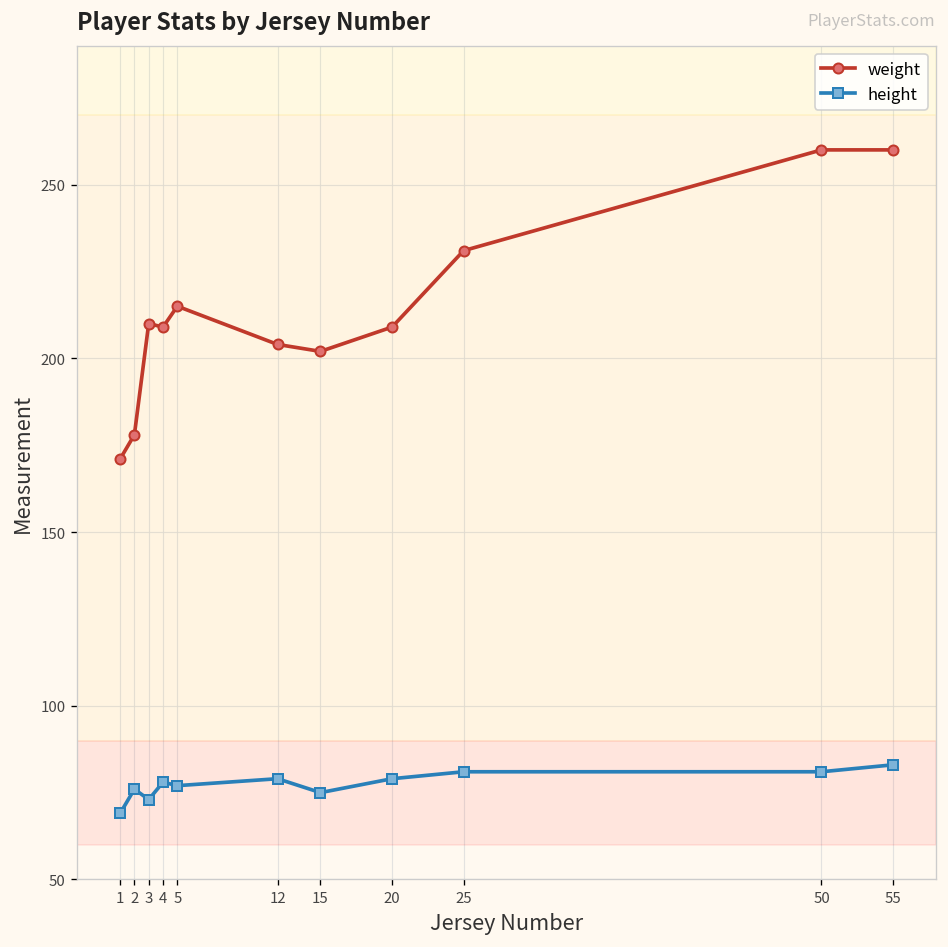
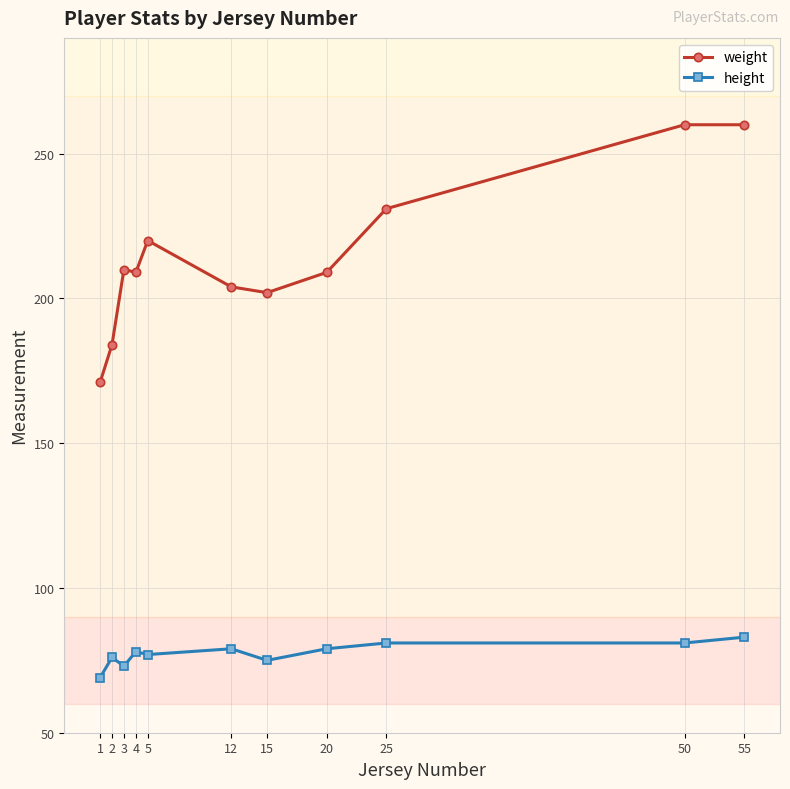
  {
    "weight": {
      "1": 171,
-     "2": 178,
+     "2": 184,
      "3": 210,
      "4": 209,
-     "5": 215,
+     "5": 220,
      "12": 204,
      "15": 202,
      "20": 209,
      "25": 231,
      "50": 260,
      "55": 260
    },
    "height": {
      "1": 69,
      "2": 76,
      "3": 73,
      "4": 78,
      "5": 77,
      "12": 79,
      "15": 75,
      "20": 79,
      "25": 81,
      "50": 81,
      "55": 83
    }
  }
